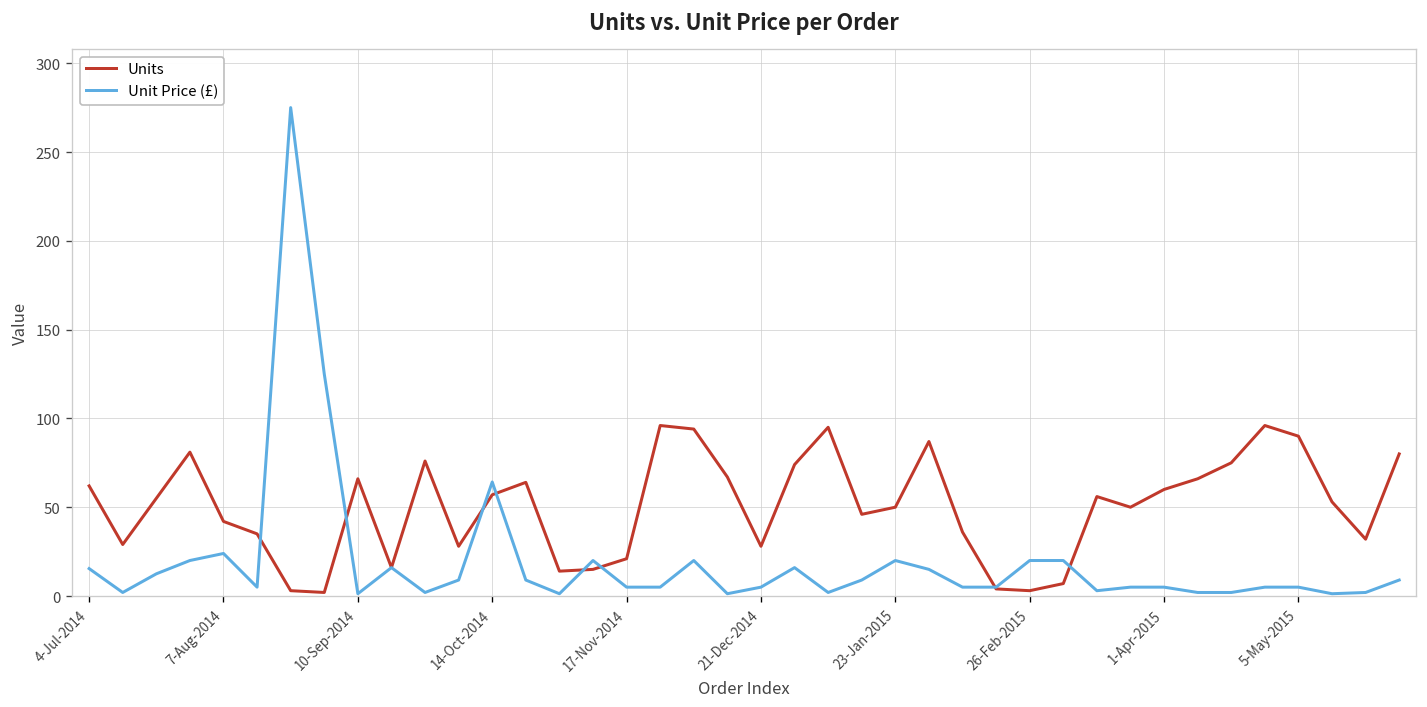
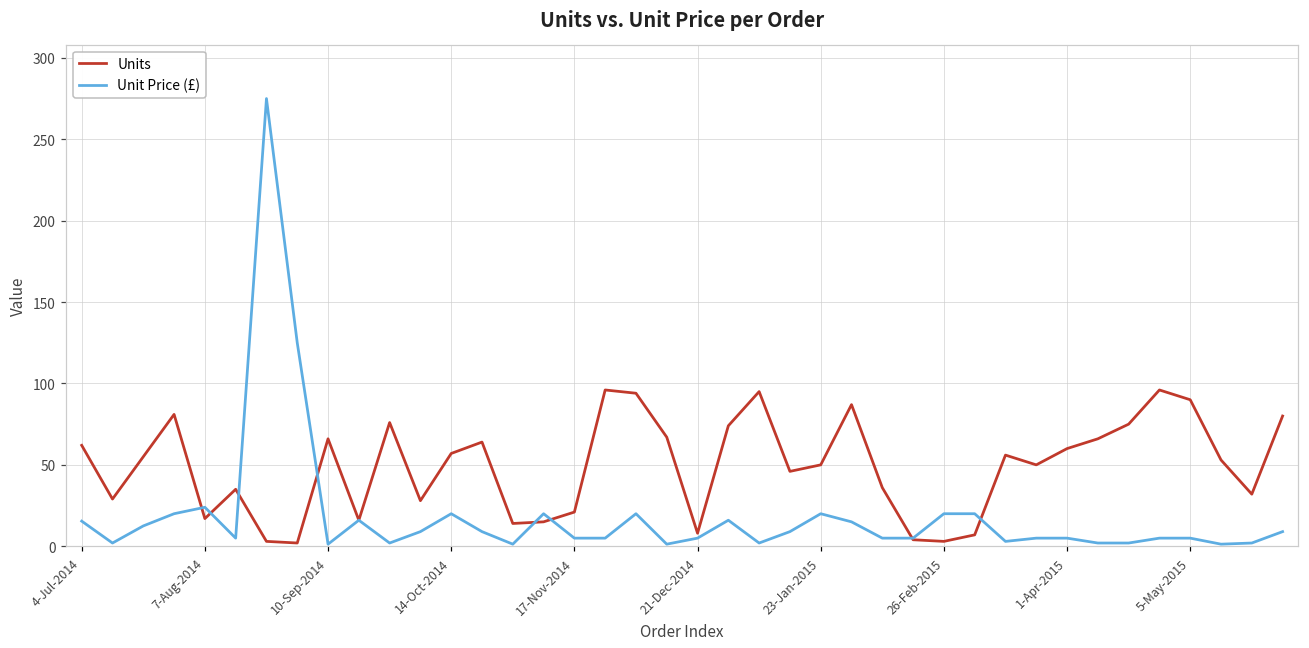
  {
    "Units": {
      "4-Jul-2014": 62,
-     "7-Aug-2014": 42,
+     "7-Aug-2014": 17,
      "10-Sep-2014": 66,
      "14-Oct-2014": 57,
      "17-Nov-2014": 21,
-     "21-Dec-2014": 28,
+     "21-Dec-2014": 8,
      "23-Jan-2015": 50,
      "26-Feb-2015": 3,
      "1-Apr-2015": 60,
      "5-May-2015": 90
    },
    "Unit Price (£)": {
      "4-Jul-2014": 15,
      "7-Aug-2014": 24,
      "10-Sep-2014": 1,
-     "14-Oct-2014": 64,
+     "14-Oct-2014": 20,
      "17-Nov-2014": 5,
      "21-Dec-2014": 5,
      "23-Jan-2015": 20,
      "26-Feb-2015": 20,
      "1-Apr-2015": 5,
      "5-May-2015": 5
    }
  }
